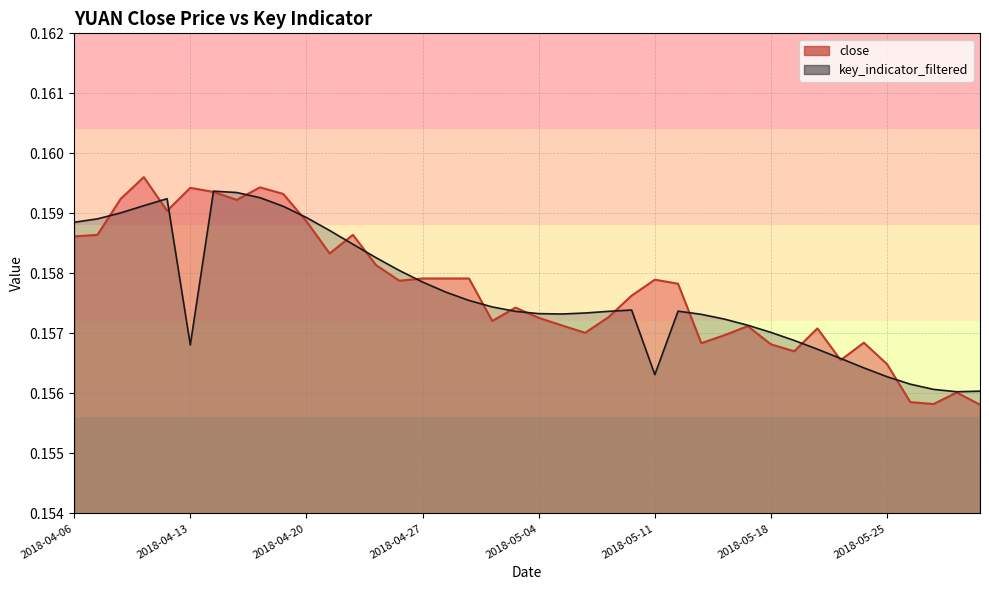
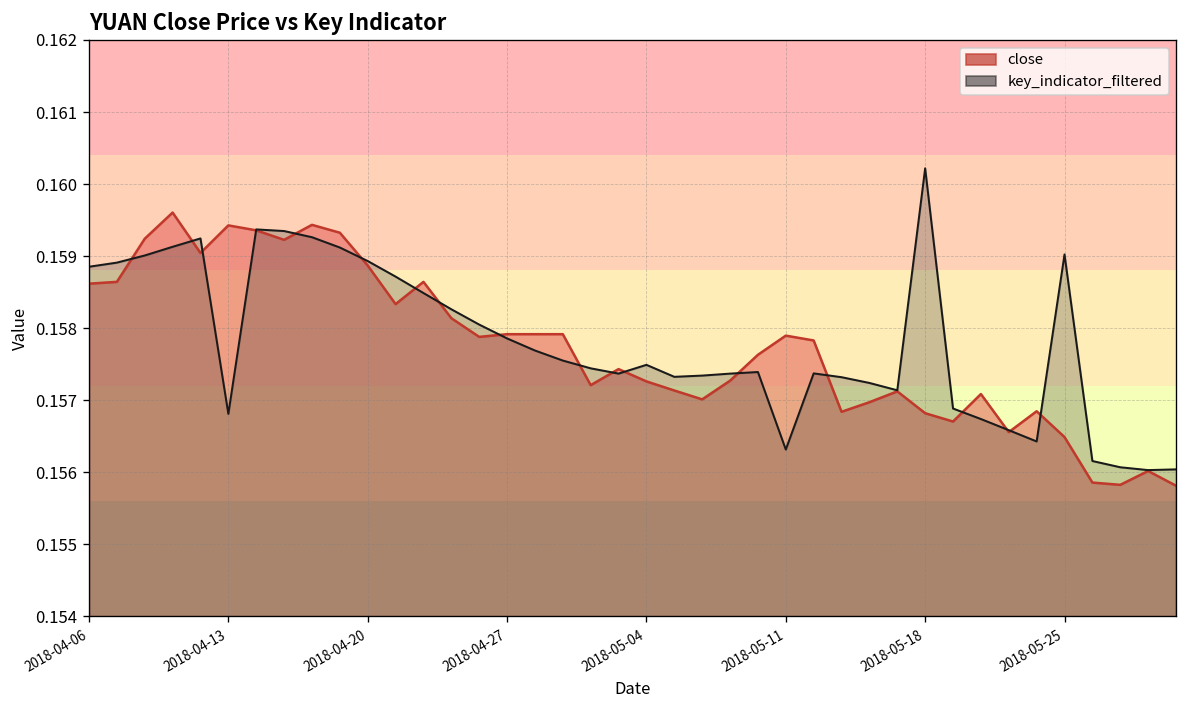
  {
    "key_indicator_filtered": {
      "2018-04-06": 0.1589,
      "2018-04-13": 0.1568,
      "2018-04-20": 0.1589,
      "2018-04-27": 0.1579,
-     "2018-05-04": 0.1573,
+     "2018-05-04": 0.1575,
      "2018-05-11": 0.1563,
-     "2018-05-18": 0.1570,
-     "2018-05-25": 0.1563
+     "2018-05-18": 0.1602,
+     "2018-05-25": 0.1590
    }
  }
